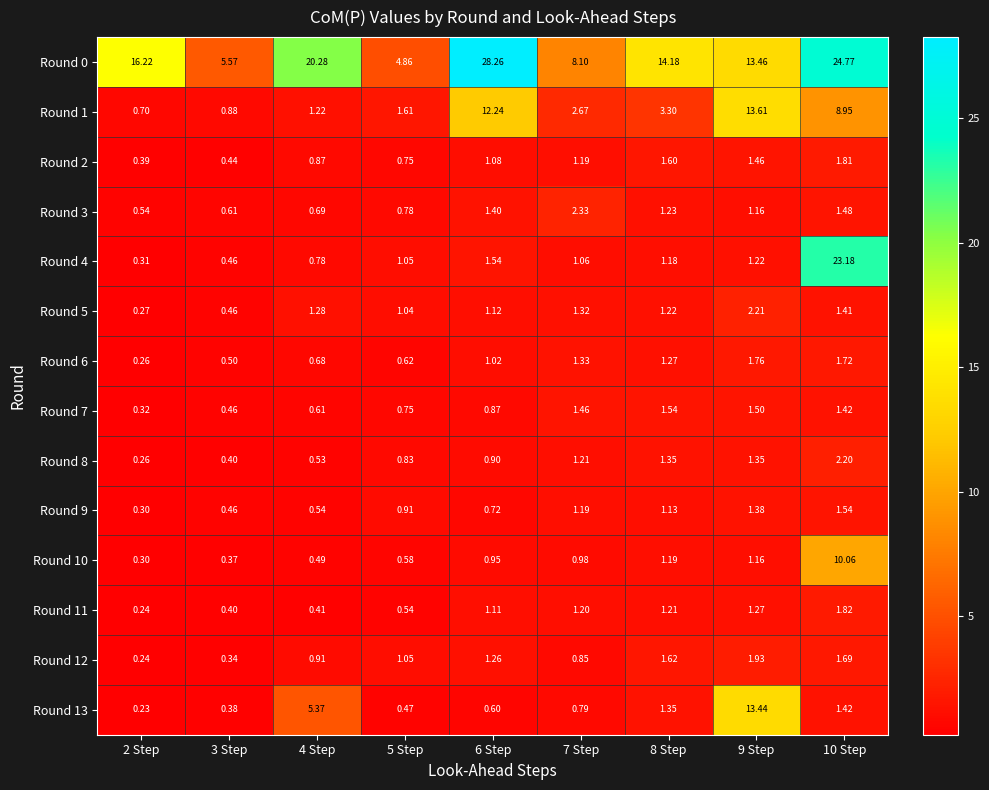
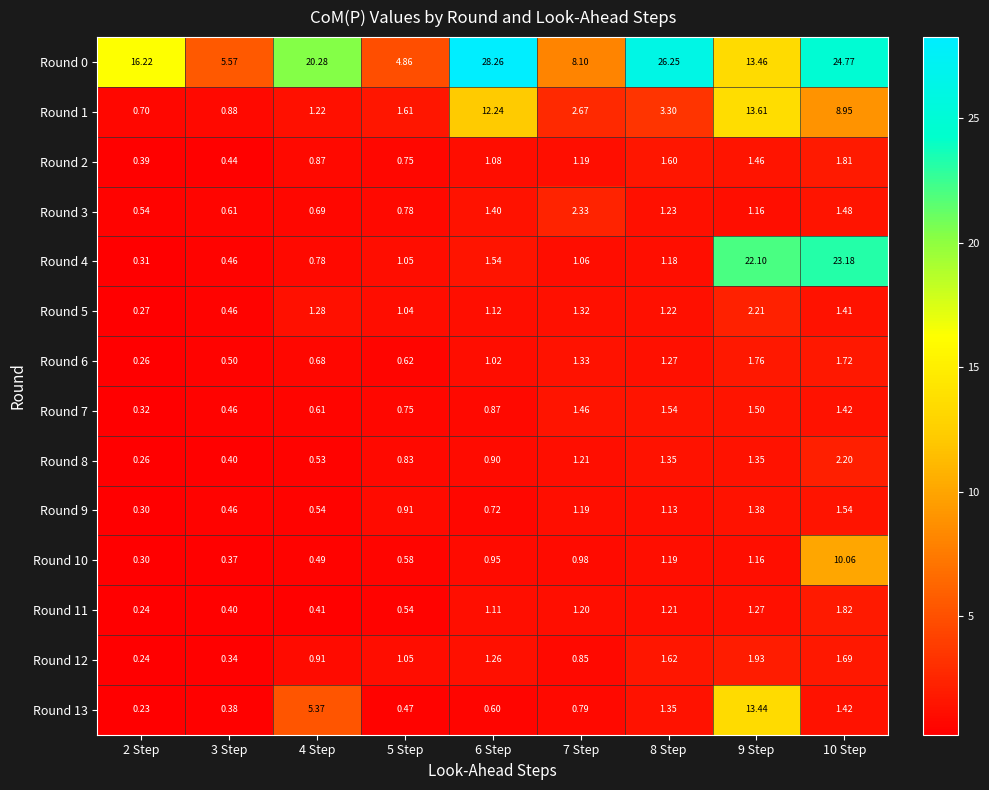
  {
    "Round 0": {
      "2 Step": 16.22,
      "3 Step": 5.57,
      "4 Step": 20.28,
      "5 Step": 4.86,
      "6 Step": 28.26,
      "7 Step": 8.10,
-     "8 Step": 14.18,
+     "8 Step": 26.25,
      "9 Step": 13.46,
      "10 Step": 24.77
    },
    "Round 1": {
      "2 Step": 0.70,
      "3 Step": 0.88,
      "4 Step": 1.22,
      "5 Step": 1.61,
      "6 Step": 12.24,
      "7 Step": 2.67,
      "8 Step": 3.30,
      "9 Step": 13.61,
      "10 Step": 8.95
    },
    "Round 2": {
      "2 Step": 0.39,
      "3 Step": 0.44,
      "4 Step": 0.87,
      "5 Step": 0.75,
      "6 Step": 1.08,
      "7 Step": 1.19,
      "8 Step": 1.60,
      "9 Step": 1.46,
      "10 Step": 1.81
    },
    "Round 3": {
      "2 Step": 0.54,
      "3 Step": 0.61,
      "4 Step": 0.69,
      "5 Step": 0.78,
      "6 Step": 1.40,
      "7 Step": 2.33,
      "8 Step": 1.23,
      "9 Step": 1.16,
      "10 Step": 1.48
    },
    "Round 4": {
      "2 Step": 0.31,
      "3 Step": 0.46,
      "4 Step": 0.78,
      "5 Step": 1.05,
      "6 Step": 1.54,
      "7 Step": 1.06,
      "8 Step": 1.18,
-     "9 Step": 1.22,
+     "9 Step": 22.10,
      "10 Step": 23.18
    },
    "Round 5": {
      "2 Step": 0.27,
      "3 Step": 0.46,
      "4 Step": 1.28,
      "5 Step": 1.04,
      "6 Step": 1.12,
      "7 Step": 1.32,
      "8 Step": 1.22,
      "9 Step": 2.21,
      "10 Step": 1.41
    },
    "Round 6": {
      "2 Step": 0.26,
      "3 Step": 0.50,
      "4 Step": 0.68,
      "5 Step": 0.62,
      "6 Step": 1.02,
      "7 Step": 1.33,
      "8 Step": 1.27,
      "9 Step": 1.76,
      "10 Step": 1.72
    },
    "Round 7": {
      "2 Step": 0.32,
      "3 Step": 0.46,
      "4 Step": 0.61,
      "5 Step": 0.75,
      "6 Step": 0.87,
      "7 Step": 1.46,
      "8 Step": 1.54,
      "9 Step": 1.50,
      "10 Step": 1.42
    },
    "Round 8": {
      "2 Step": 0.26,
      "3 Step": 0.40,
      "4 Step": 0.53,
      "5 Step": 0.83,
      "6 Step": 0.90,
      "7 Step": 1.21,
      "8 Step": 1.35,
      "9 Step": 1.35,
      "10 Step": 2.20
    },
    "Round 9": {
      "2 Step": 0.30,
      "3 Step": 0.46,
      "4 Step": 0.54,
      "5 Step": 0.91,
      "6 Step": 0.72,
      "7 Step": 1.19,
      "8 Step": 1.13,
      "9 Step": 1.38,
      "10 Step": 1.54
    },
    "Round 10": {
      "2 Step": 0.30,
      "3 Step": 0.37,
      "4 Step": 0.49,
      "5 Step": 0.58,
      "6 Step": 0.95,
      "7 Step": 0.98,
      "8 Step": 1.19,
      "9 Step": 1.16,
      "10 Step": 10.06
    },
    "Round 11": {
      "2 Step": 0.24,
      "3 Step": 0.40,
      "4 Step": 0.41,
      "5 Step": 0.54,
      "6 Step": 1.11,
      "7 Step": 1.20,
      "8 Step": 1.21,
      "9 Step": 1.27,
      "10 Step": 1.82
    },
    "Round 12": {
      "2 Step": 0.24,
      "3 Step": 0.34,
      "4 Step": 0.91,
      "5 Step": 1.05,
      "6 Step": 1.26,
      "7 Step": 0.85,
      "8 Step": 1.62,
      "9 Step": 1.93,
      "10 Step": 1.69
    },
    "Round 13": {
      "2 Step": 0.23,
      "3 Step": 0.38,
      "4 Step": 5.37,
      "5 Step": 0.47,
      "6 Step": 0.60,
      "7 Step": 0.79,
      "8 Step": 1.35,
      "9 Step": 13.44,
      "10 Step": 1.42
    }
  }
